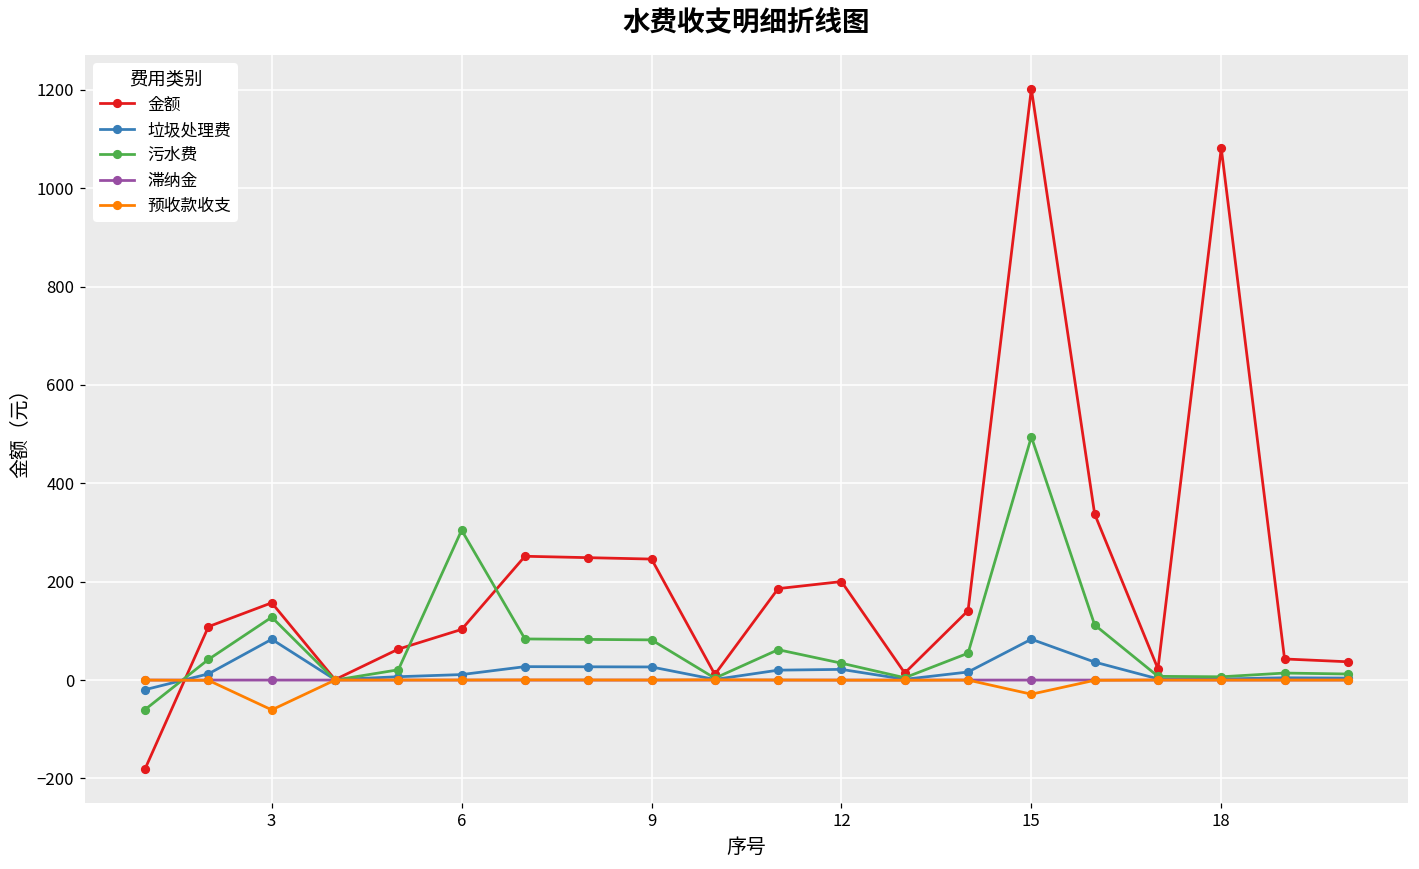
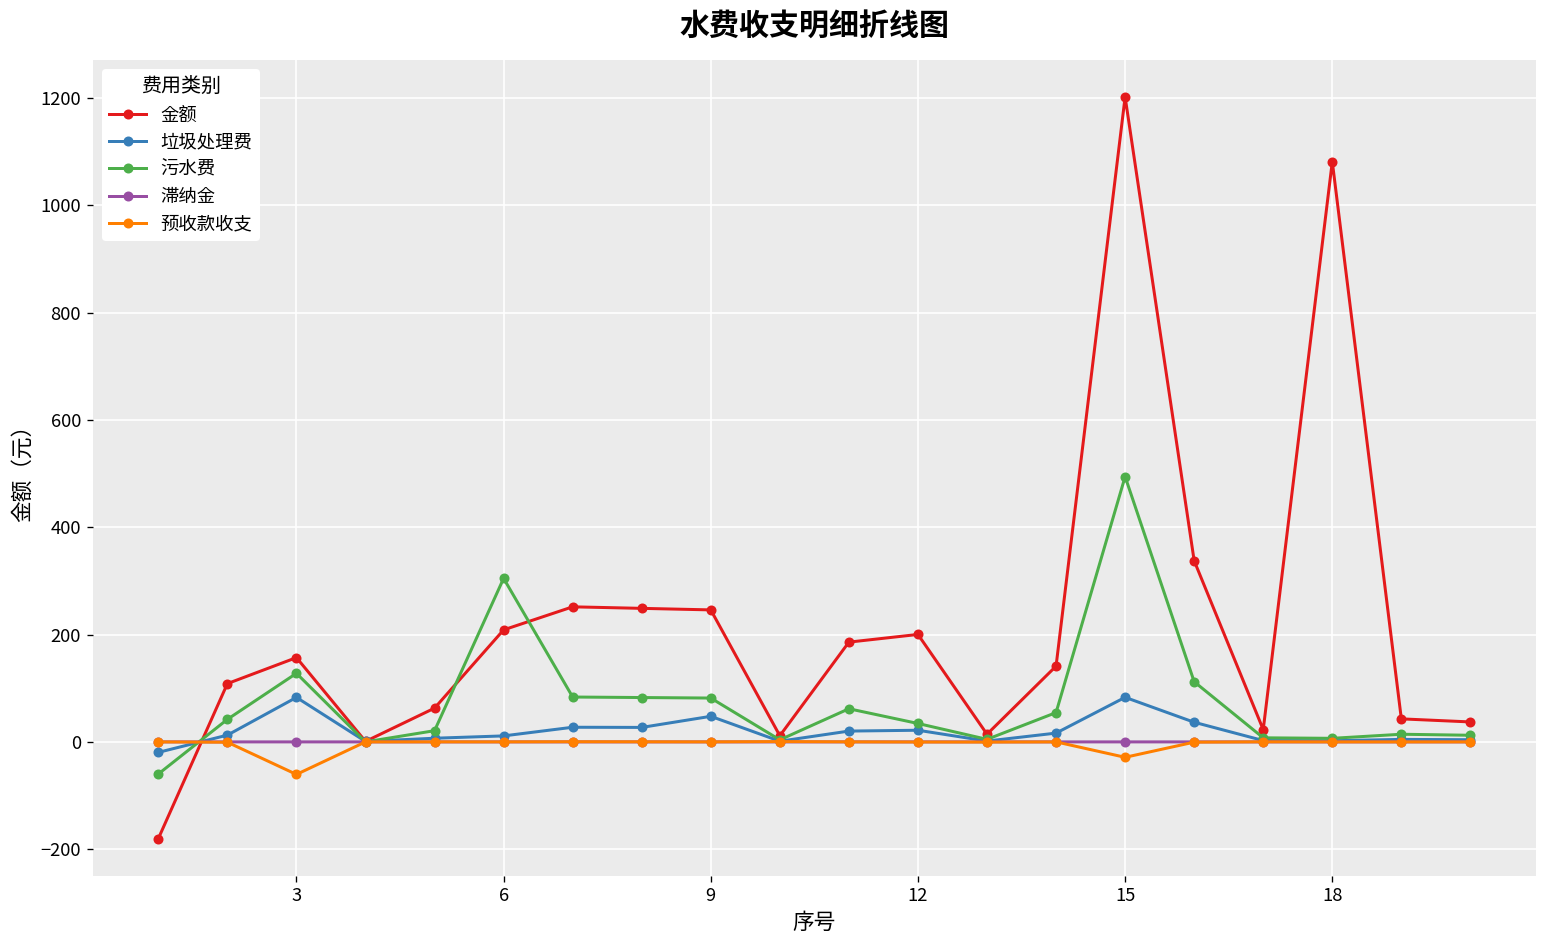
  {
    "金额": {
      "3": 160,
-     "6": 100,
+     "6": 210,
      "9": 250,
      "12": 200,
      "15": 1200,
      "18": 1080
    },
    "垃圾处理费": {
      "3": 80,
      "6": 10,
-     "9": 30,
+     "9": 50,
      "12": 20,
      "15": 80
    },
    "污水费": {
      "3": 130,
      "6": 300,
      "9": 80,
      "12": 30,
      "15": 490
    },
    "滞纳金": {
      "3": 0,
      "15": 0
    },
    "预收款收支": {
      "3": -60,
      "15": -30
    }
  }
